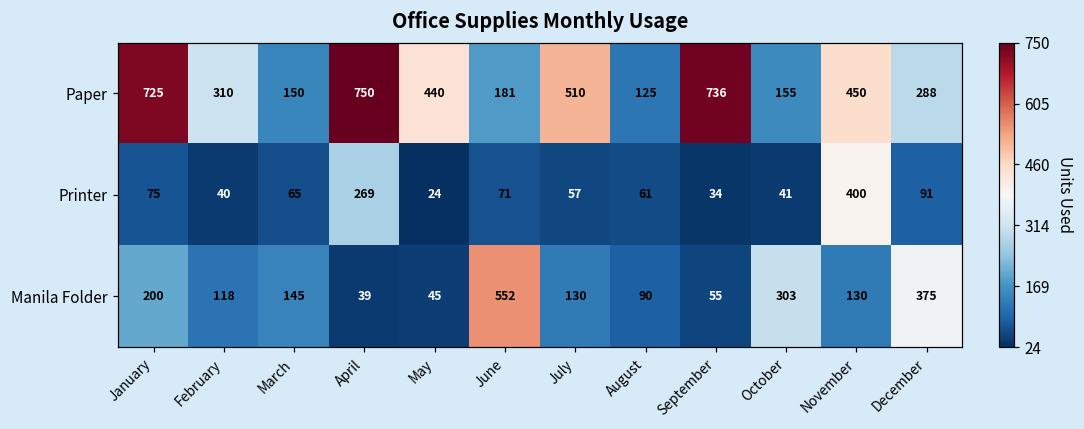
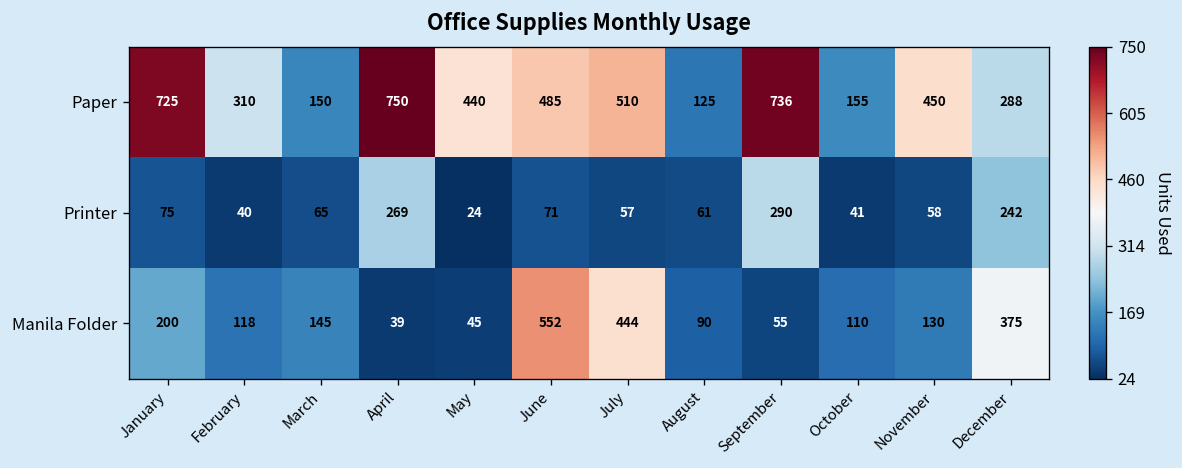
  {
    "Paper": {
      "January": 725,
      "February": 310,
      "March": 150,
      "April": 750,
      "May": 440,
-     "June": 181,
+     "June": 485,
      "July": 510,
      "August": 125,
      "September": 736,
      "October": 155,
      "November": 450,
      "December": 288
    },
    "Printer": {
      "January": 75,
      "February": 40,
      "March": 65,
      "April": 269,
      "May": 24,
      "June": 71,
      "July": 57,
      "August": 61,
-     "September": 34,
+     "September": 290,
      "October": 41,
-     "November": 400,
-     "December": 91
+     "November": 58,
+     "December": 242
    },
    "Manila Folder": {
      "January": 200,
      "February": 118,
      "March": 145,
      "April": 39,
      "May": 45,
      "June": 552,
-     "July": 130,
+     "July": 444,
      "August": 90,
      "September": 55,
-     "October": 303,
+     "October": 110,
      "November": 130,
      "December": 375
    }
  }
